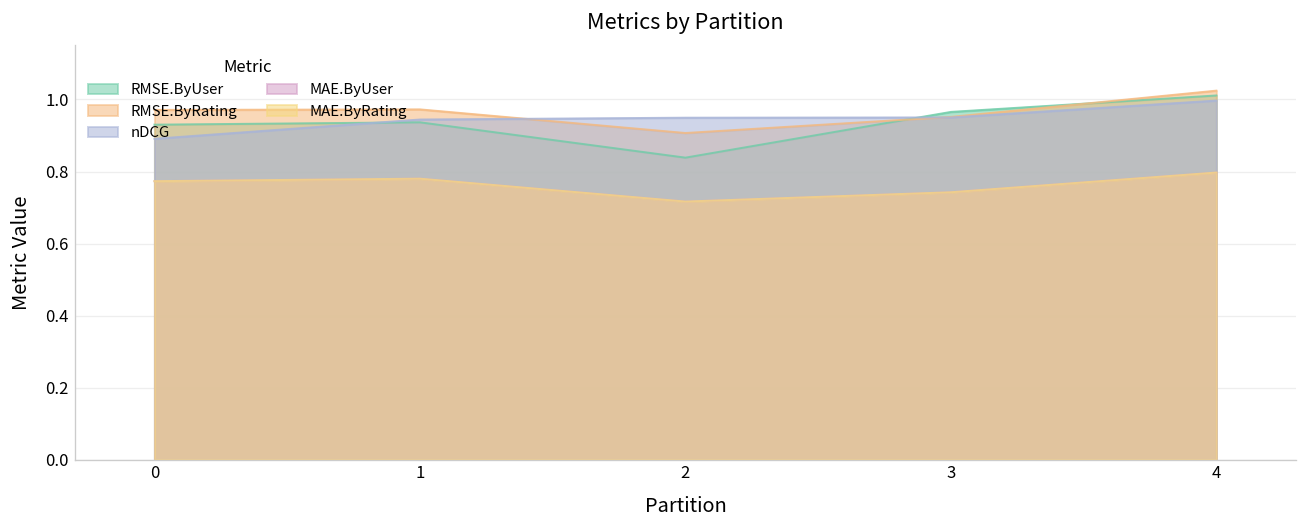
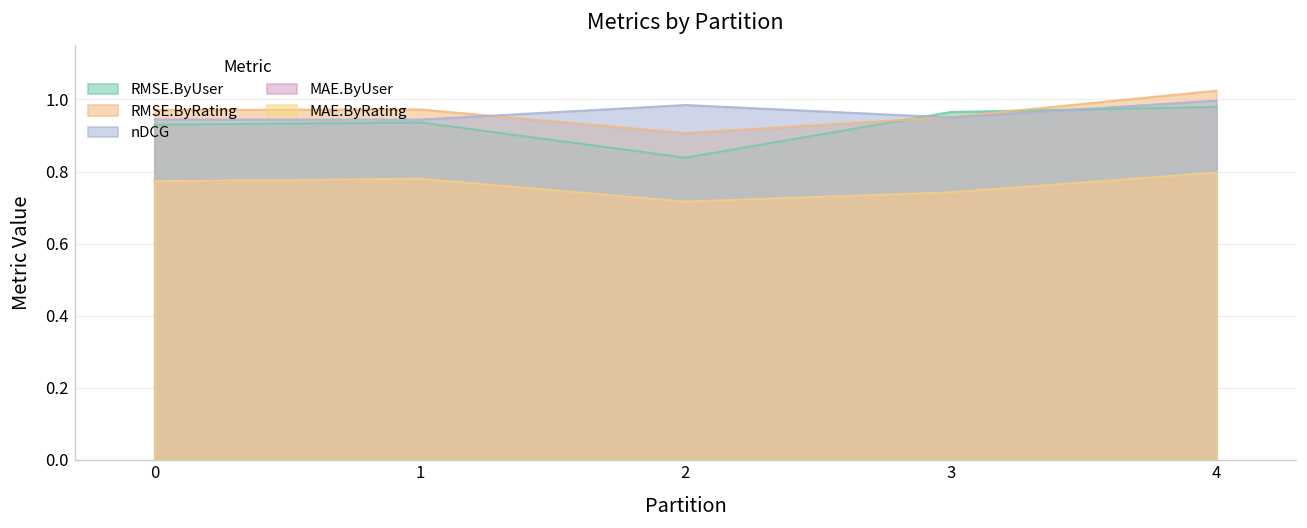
  {
    "RMSE.ByUser": {
      "0": 0.93,
      "2": 0.84,
      "3": 0.97,
-     "4": 1.01
+     "4": 0.98
    },
    "nDCG": {
-     "0": 0.89,
-     "2": 0.95,
+     "0": 0.94,
+     "2": 0.98,
      "4": 1.00
    }
  }
